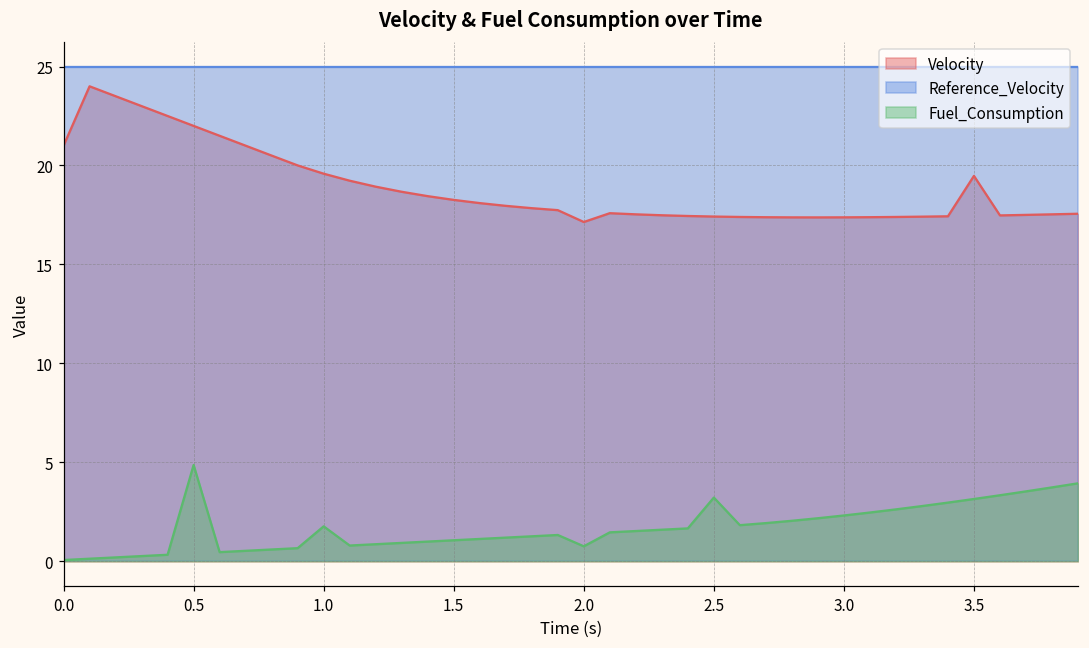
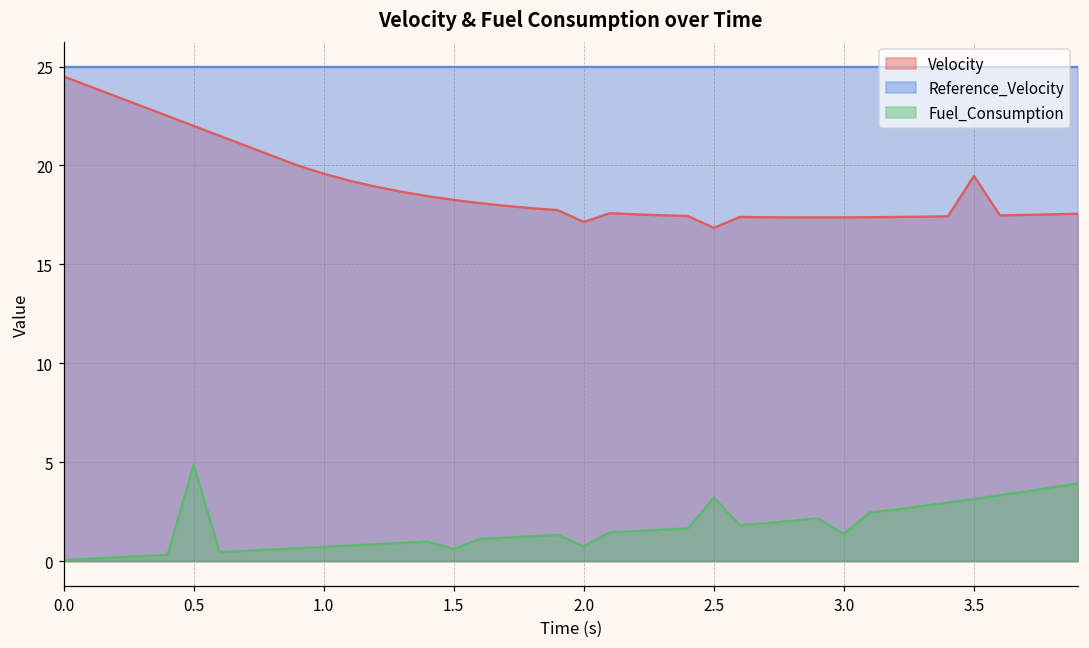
  {
    "Velocity": {
-     "0.0": 21.0,
+     "0.0": 24.5,
      "0.5": 22.0,
      "1.0": 19.6,
      "1.5": 18.3,
      "2.0": 17.1,
-     "2.5": 17.4,
+     "2.5": 16.8,
      "3.0": 17.4,
      "3.5": 19.5
    },
    "Reference_Velocity": {
      "0.0": 25.0,
      "0.5": 25.0,
      "1.0": 25.0,
      "1.5": 25.0,
      "2.0": 25.0,
      "2.5": 25.0,
      "3.0": 25.0
    },
    "Fuel_Consumption": {
      "0.0": 0.1,
      "0.5": 4.9,
-     "1.0": 1.8,
-     "1.5": 1.1,
+     "1.0": 0.7,
+     "1.5": 0.6,
      "2.0": 0.8,
      "2.5": 3.2,
-     "3.0": 2.3,
+     "3.0": 1.4,
      "3.5": 3.2
    }
  }
